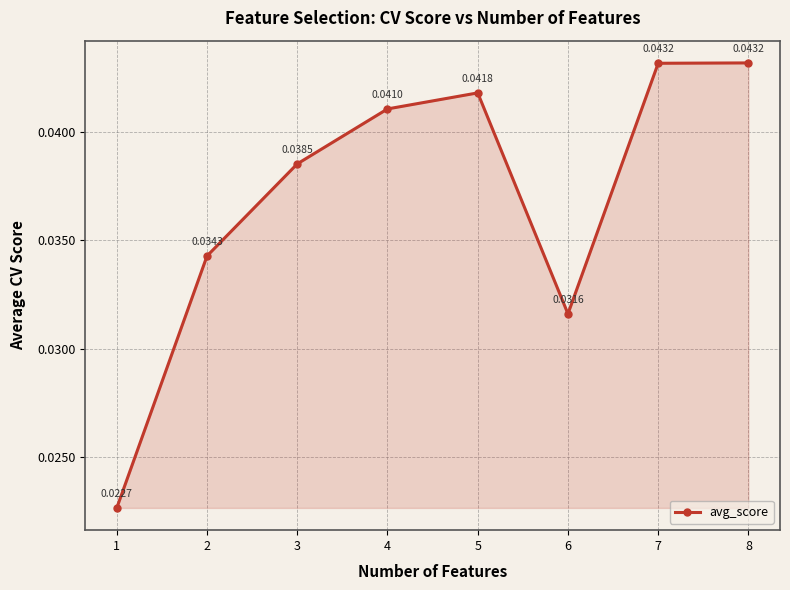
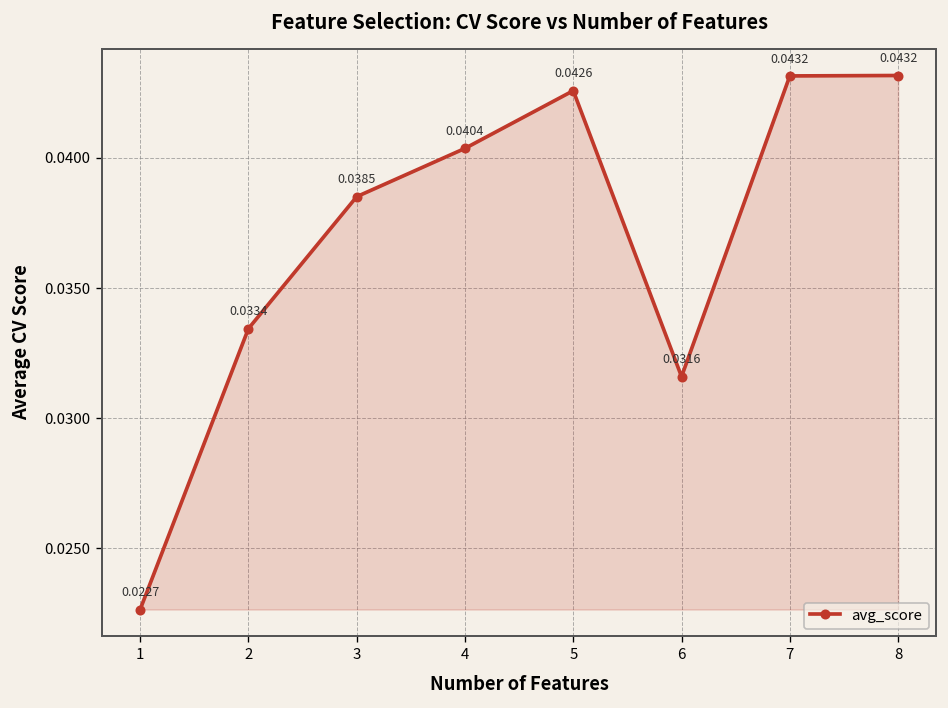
  {
    "1": 0.0227,
-   "2": 0.0343,
+   "2": 0.0334,
    "3": 0.0385,
-   "4": 0.0410,
-   "5": 0.0418,
+   "4": 0.0404,
+   "5": 0.0426,
    "6": 0.0316,
    "7": 0.0432,
    "8": 0.0432
  }
